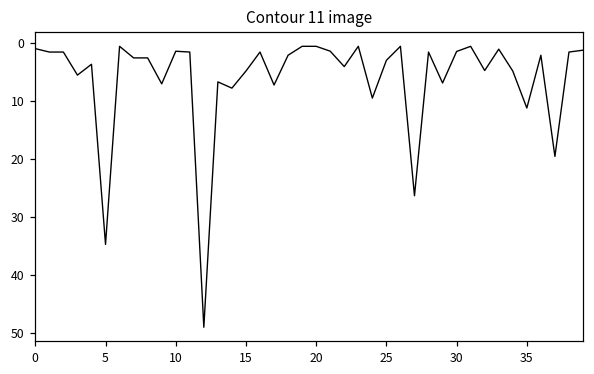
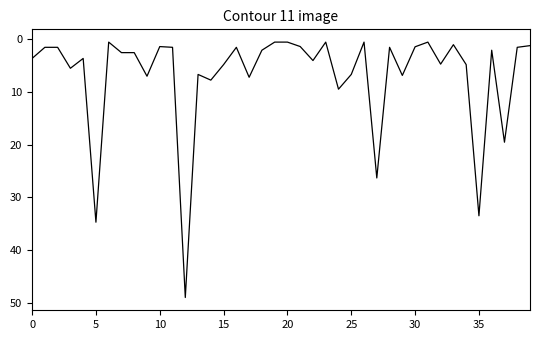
  {
-   "0": 1,
+   "0": 4,
    "5": 35,
    "10": 1,
    "15": 5,
    "20": 1,
-   "25": 3,
+   "25": 7,
    "30": 1,
-   "35": 11
+   "35": 33
  }
